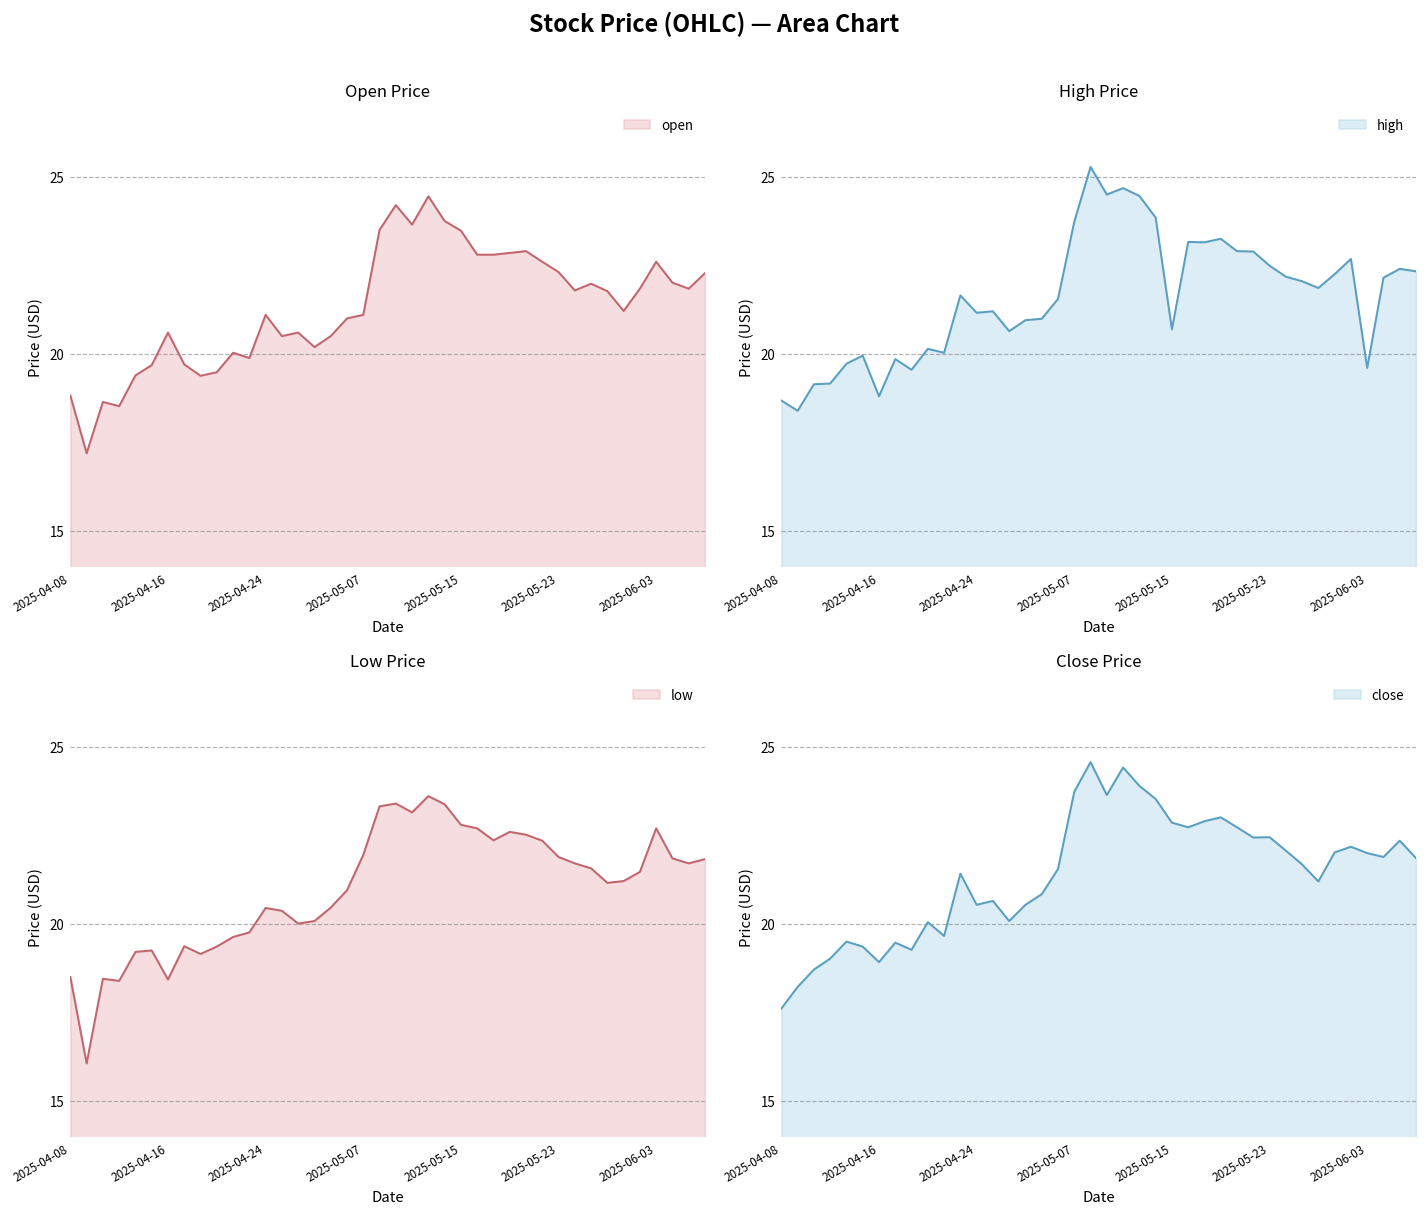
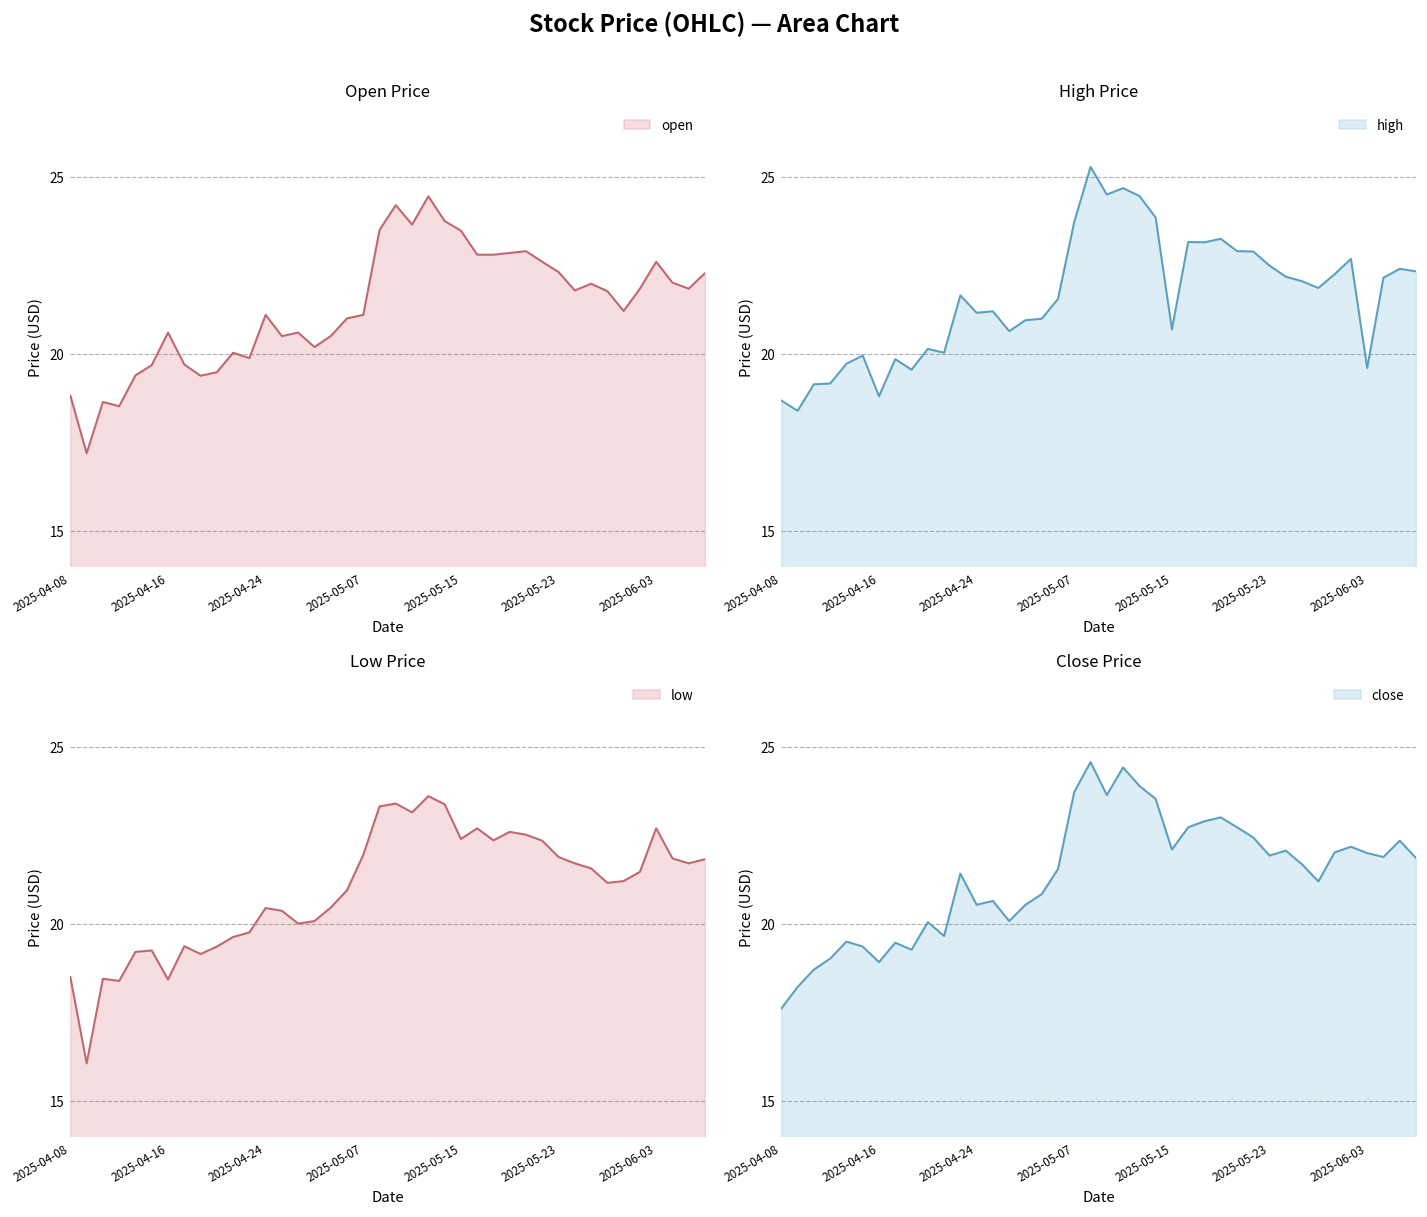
  {
    "Open Price": {
      "2025-04-08": 18.8,
      "2025-04-16": 20.6,
      "2025-04-24": 21.1,
      "2025-05-07": 21.1,
      "2025-05-15": 23.5,
      "2025-05-23": 22.3,
      "2025-06-03": 22.6
    },
    "High Price": {
      "2025-04-08": 18.7,
      "2025-04-16": 18.8,
      "2025-04-24": 21.2,
      "2025-05-07": 23.7,
      "2025-05-15": 20.7,
      "2025-05-23": 22.5,
      "2025-06-03": 19.6
    },
    "Low Price": {
      "2025-04-08": 18.5,
      "2025-04-16": 18.4,
      "2025-04-24": 20.5,
      "2025-05-07": 22.0,
-     "2025-05-15": 22.8,
+     "2025-05-15": 22.4,
      "2025-05-23": 21.9,
      "2025-06-03": 22.7
    },
    "Close Price": {
      "2025-04-08": 17.6,
      "2025-04-16": 18.9,
      "2025-04-24": 20.5,
      "2025-05-07": 23.7,
-     "2025-05-15": 22.9,
-     "2025-05-23": 22.5,
+     "2025-05-15": 22.1,
+     "2025-05-23": 21.9,
      "2025-06-03": 22.0
    }
  }
